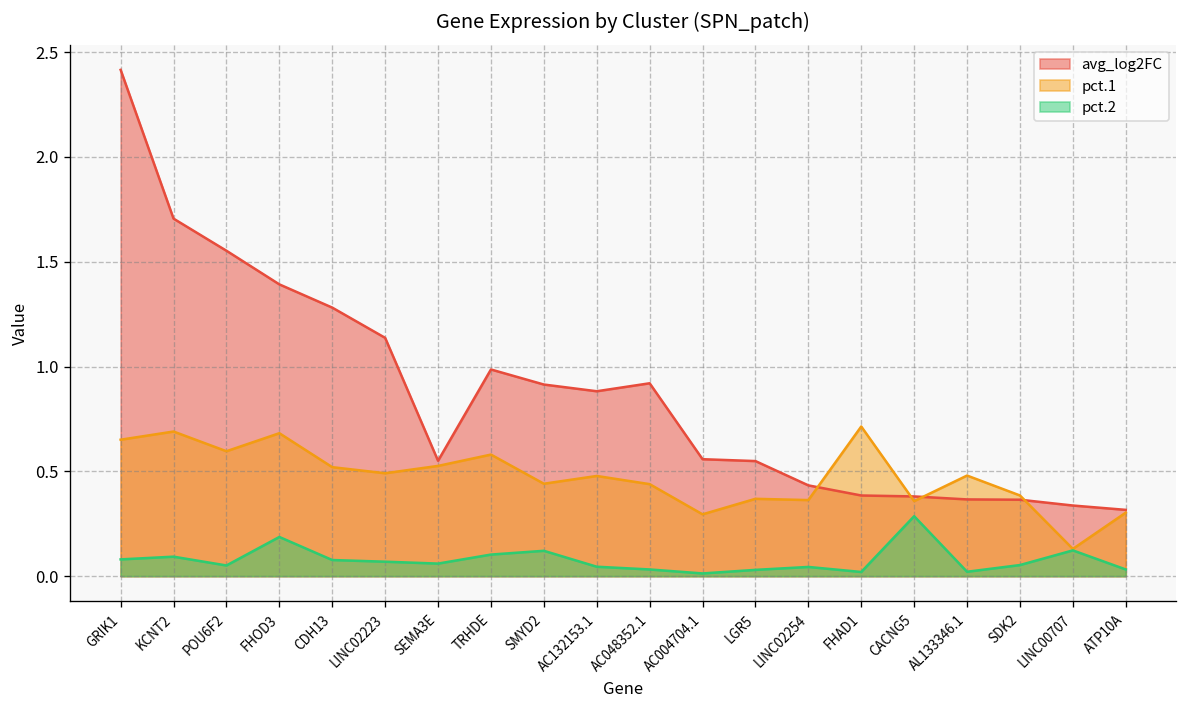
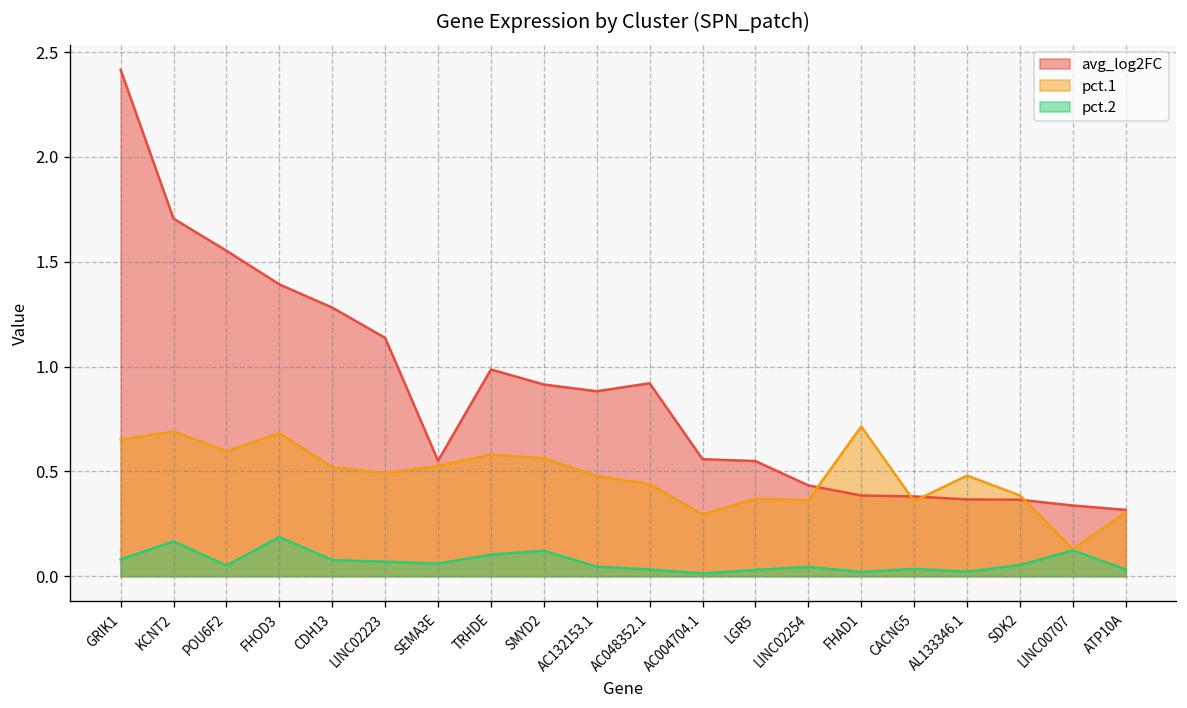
  {
    "avg_log2FC": {
      "GRIK1": 2.42,
      "KCNT2": 1.71,
      "POU6F2": 1.55,
      "FHOD3": 1.39,
      "CDH13": 1.28,
      "LINC02223": 1.14,
      "SEMA3E": 0.55,
      "TRHDE": 0.99,
      "SMYD2": 0.91,
      "AC132153.1": 0.88,
      "AC048352.1": 0.92,
      "AC004704.1": 0.56,
      "LGR5": 0.55,
      "LINC02254": 0.43,
      "FHAD1": 0.38,
      "CACNG5": 0.38,
      "AL133346.1": 0.37,
      "SDK2": 0.36,
      "LINC00707": 0.34
    },
    "pct.1": {
      "GRIK1": 0.65,
      "KCNT2": 0.69,
      "POU6F2": 0.60,
      "FHOD3": 0.68,
      "CDH13": 0.52,
      "LINC02223": 0.49,
      "SEMA3E": 0.53,
      "TRHDE": 0.58,
-     "SMYD2": 0.44,
+     "SMYD2": 0.56,
      "AC132153.1": 0.48,
      "AC048352.1": 0.44,
      "AC004704.1": 0.30,
      "LGR5": 0.37,
      "LINC02254": 0.36,
      "FHAD1": 0.71,
      "CACNG5": 0.36,
      "AL133346.1": 0.48,
      "SDK2": 0.39
    },
    "pct.2": {
      "GRIK1": 0.08,
-     "KCNT2": 0.09,
+     "KCNT2": 0.17,
      "POU6F2": 0.05,
      "FHOD3": 0.19,
      "CDH13": 0.08,
      "LINC02223": 0.07,
      "SEMA3E": 0.06,
      "TRHDE": 0.10,
      "SMYD2": 0.12,
      "AC132153.1": 0.05,
      "AC048352.1": 0.03,
      "AC004704.1": 0.01,
      "LGR5": 0.03,
      "LINC02254": 0.04,
      "FHAD1": 0.02,
-     "CACNG5": 0.29,
+     "CACNG5": 0.04,
      "AL133346.1": 0.02,
      "SDK2": 0.05,
      "ATP10A": 0.03
    }
  }
